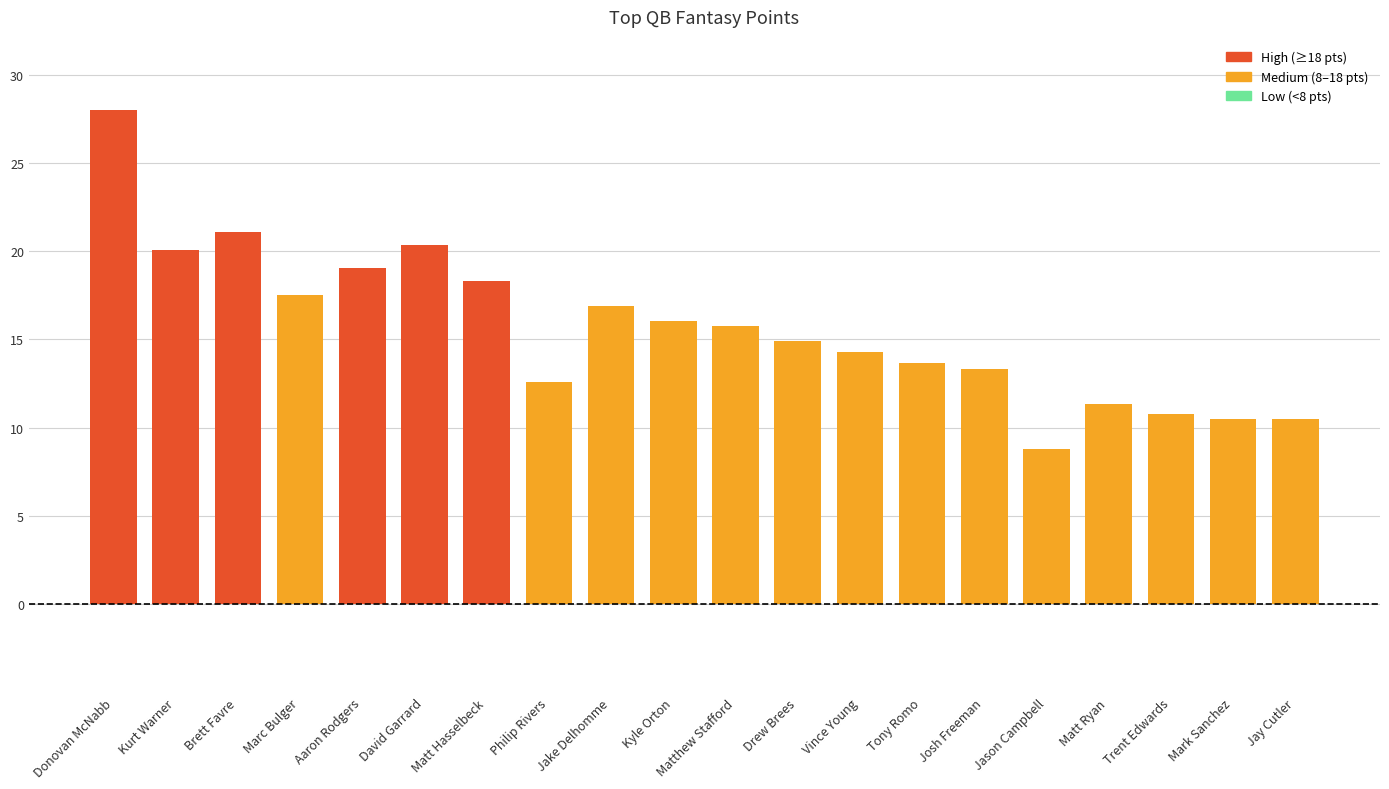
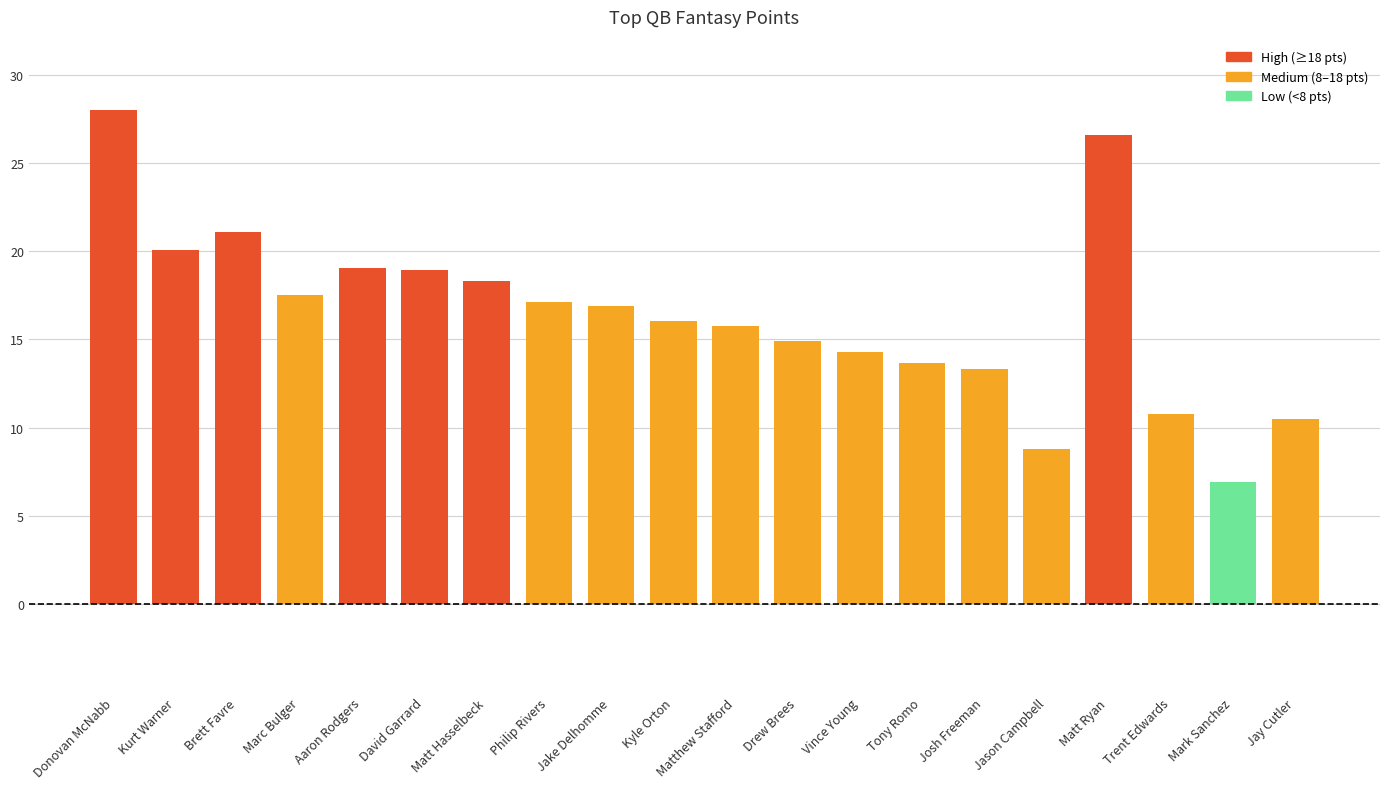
  {
    "Donovan McNabb": 28.0,
    "Kurt Warner": 20.1,
    "Brett Favre": 21.1,
    "Marc Bulger": 17.5,
    "Aaron Rodgers": 19.1,
-   "David Garrard": 20.4,
+   "David Garrard": 18.9,
    "Matt Hasselbeck": 18.3,
-   "Philip Rivers": 12.6,
+   "Philip Rivers": 17.1,
    "Jake Delhomme": 16.9,
    "Kyle Orton": 16.0,
    "Matthew Stafford": 15.8,
    "Drew Brees": 14.9,
    "Vince Young": 14.3,
    "Tony Romo": 13.6,
    "Josh Freeman": 13.3,
    "Jason Campbell": 8.8,
-   "Matt Ryan": 11.4,
+   "Matt Ryan": 26.6,
    "Trent Edwards": 10.8,
-   "Mark Sanchez": 10.5,
+   "Mark Sanchez": 6.9,
    "Jay Cutler": 10.5
  }
